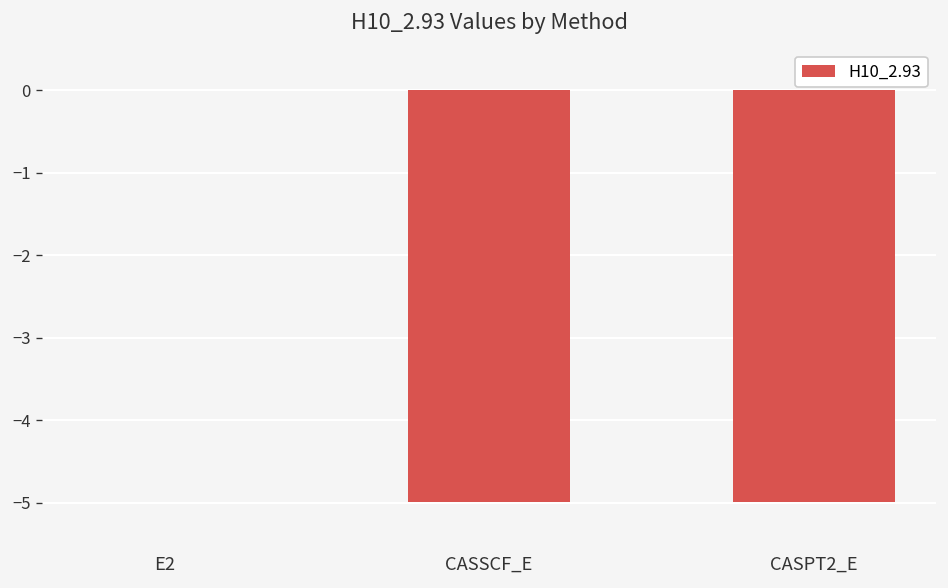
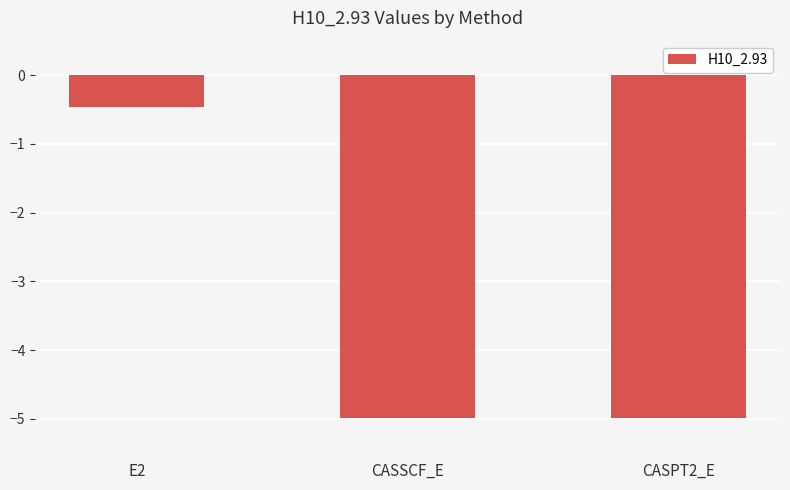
  {
-   "E2": 0.0,
+   "E2": -0.5,
    "CASSCF_E": -5.0,
    "CASPT2_E": -5.0
  }
